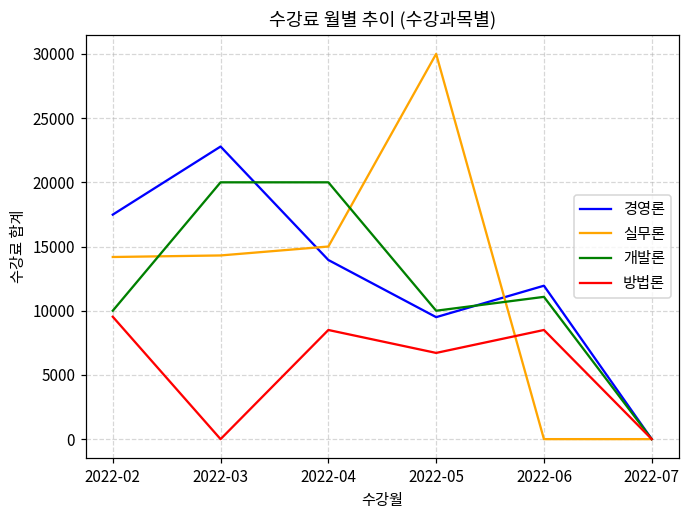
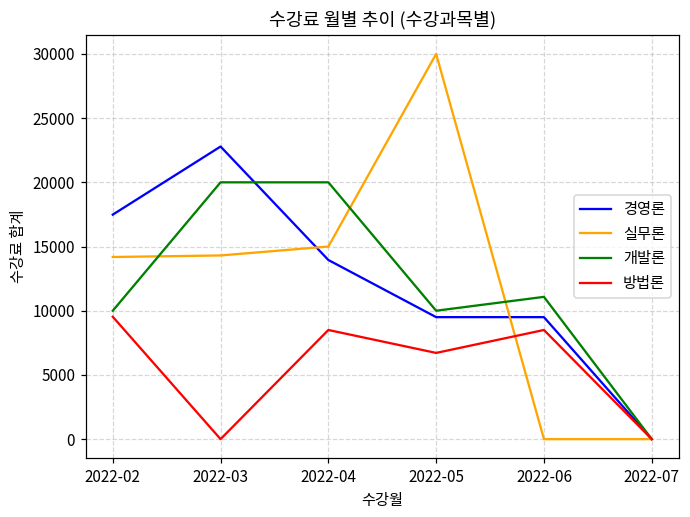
  {
    "경영론": {
      "2022-02": 17500,
      "2022-03": 22800,
      "2022-04": 14000,
      "2022-05": 9500,
-     "2022-06": 11900
+     "2022-06": 9500
    },
    "실무론": {
      "2022-02": 14200,
      "2022-03": 14300,
      "2022-04": 15000,
      "2022-05": 30000,
      "2022-06": 0
    },
    "개발론": {
      "2022-02": 10000,
      "2022-03": 20000,
      "2022-04": 20000,
      "2022-05": 10000,
      "2022-06": 11100
    },
    "방법론": {
      "2022-02": 9500,
      "2022-03": 0,
      "2022-04": 8500,
      "2022-05": 6700,
      "2022-06": 8500
    }
  }
